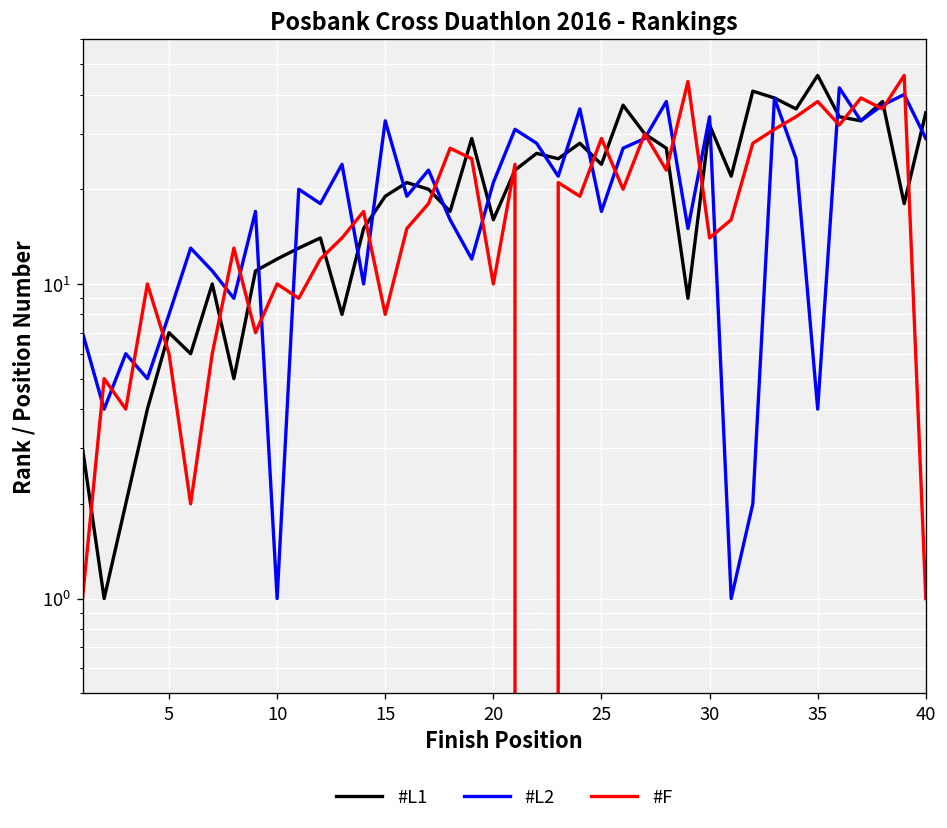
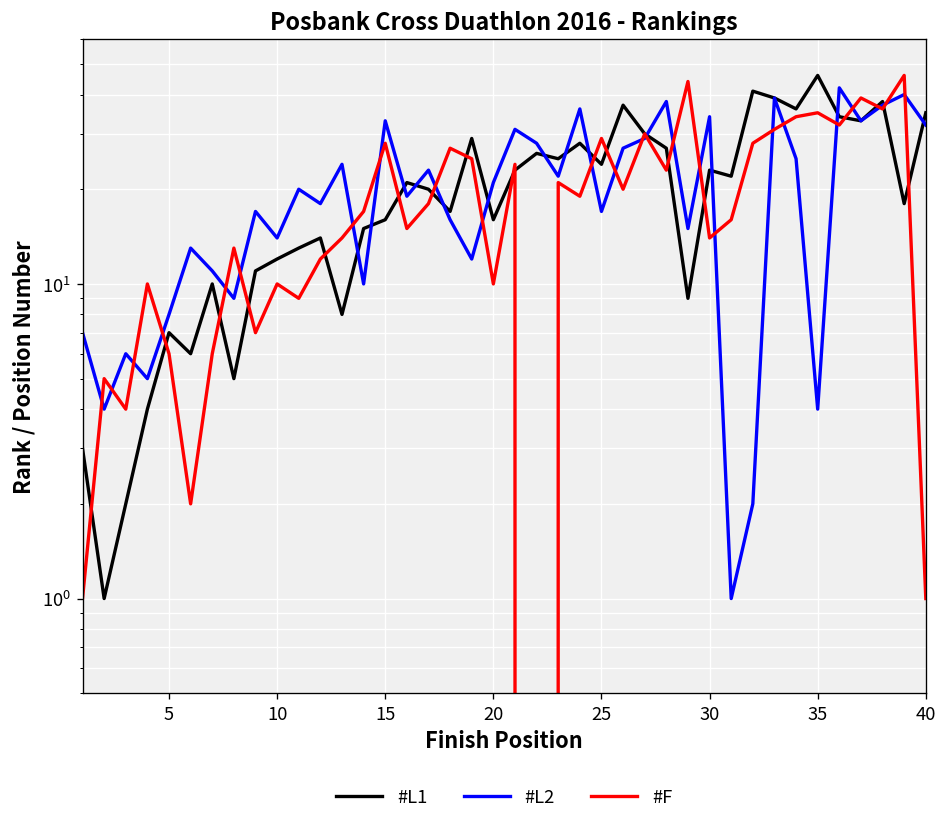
  {
    "#L1": {
      "5": 7,
      "10": 12,
-     "15": 19,
+     "15": 16,
      "20": 16,
      "25": 24,
-     "30": 32,
+     "30": 23,
      "35": 46,
      "40": 35
    },
    "#L2": {
      "5": 8,
-     "10": 1,
+     "10": 14,
      "15": 33,
      "20": 21,
      "25": 17,
      "30": 34,
      "35": 4,
-     "40": 29
+     "40": 32
    },
    "#F": {
      "5": 6,
      "10": 10,
-     "15": 8,
+     "15": 28,
      "20": 10,
      "25": 29,
      "30": 14,
-     "35": 38,
+     "35": 35,
      "40": 1
    }
  }
